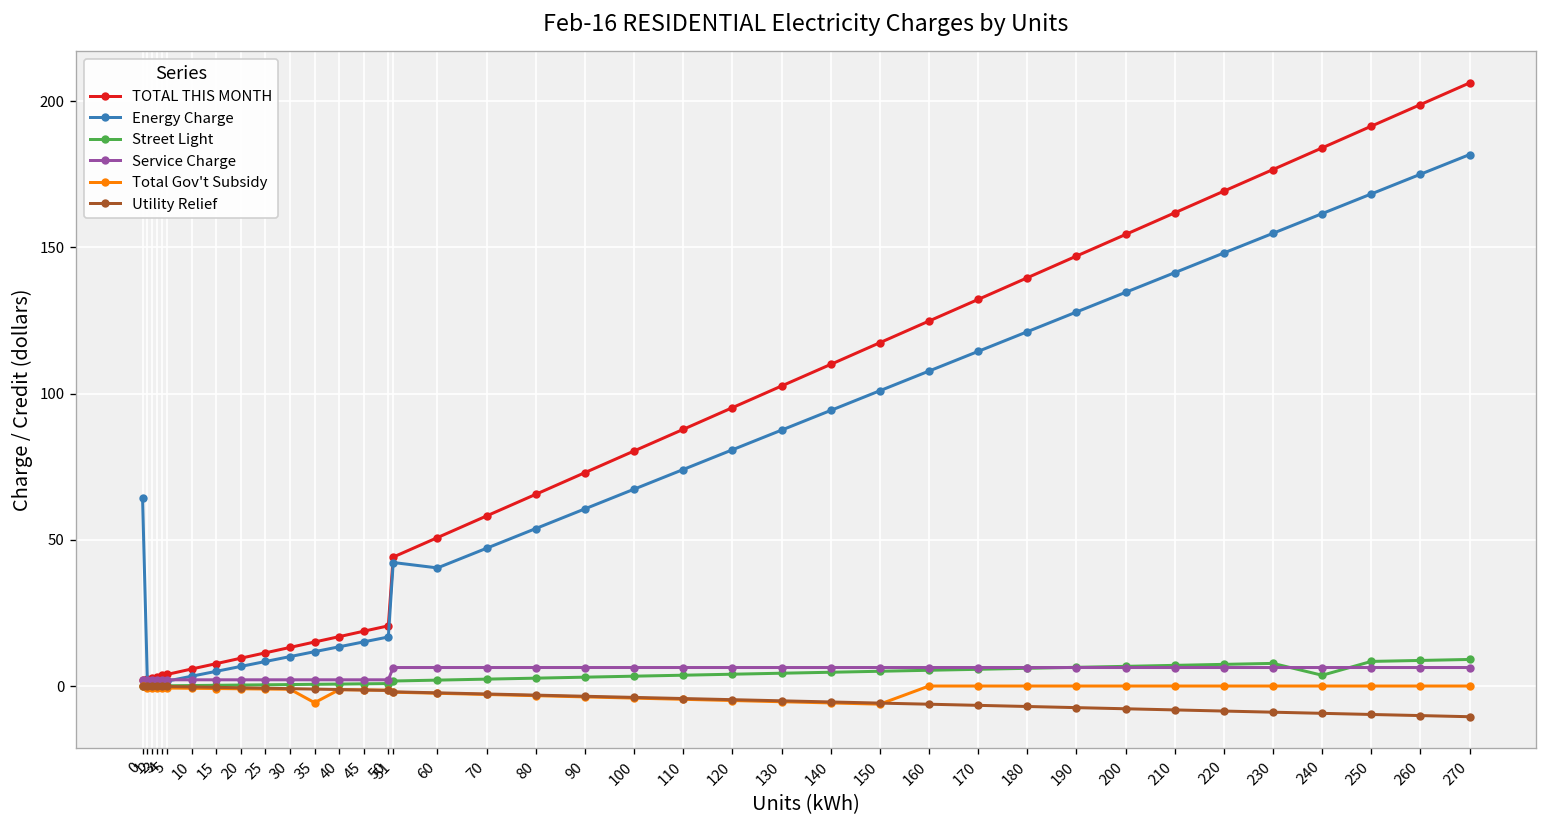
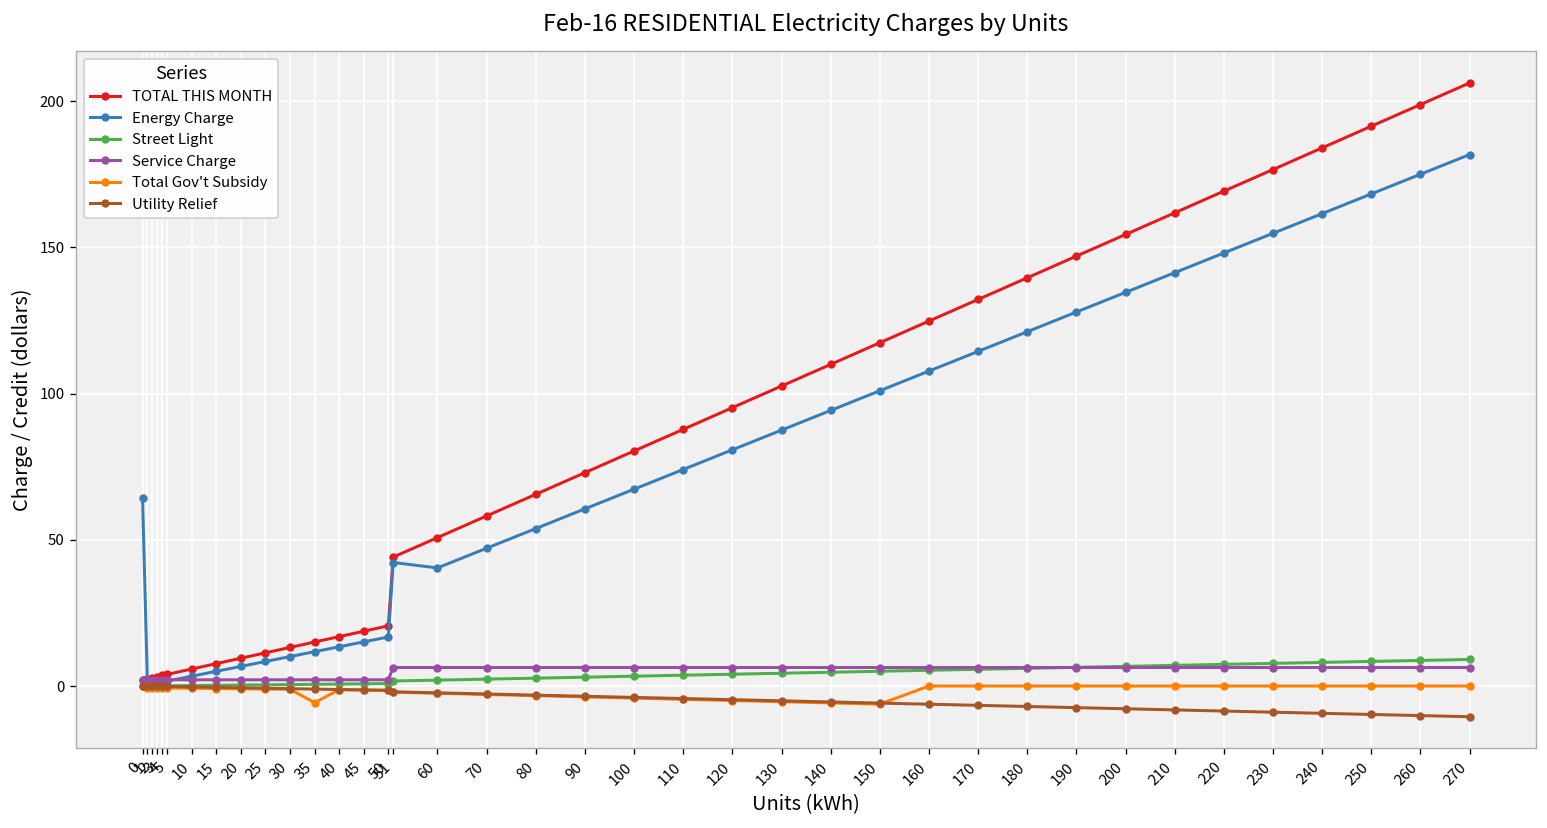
  {
    "TOTAL THIS MONTH": {
      "3": 3,
      "4": 4,
      "5": 4,
      "10": 6,
      "15": 8,
      "20": 10,
      "25": 11,
      "30": 13,
      "35": 15,
      "40": 17,
      "45": 19,
      "50": 21,
      "51": 44,
      "60": 51,
      "70": 58,
      "80": 66,
      "90": 73,
      "100": 80,
      "110": 88,
      "120": 95,
      "130": 103,
      "140": 110,
      "150": 117,
      "160": 125,
      "170": 132,
      "180": 140,
      "190": 147,
      "200": 154,
      "210": 162,
      "220": 169,
      "230": 177,
      "240": 184,
      "250": 192,
      "260": 199,
      "270": 206
    },
    "Energy Charge": {
      "0": 64,
      "10": 3,
      "15": 5,
      "20": 7,
      "25": 8,
      "30": 10,
      "35": 12,
      "40": 13,
      "45": 15,
      "50": 17,
      "51": 42,
      "60": 40,
      "70": 47,
      "80": 54,
      "90": 61,
      "100": 67,
      "110": 74,
      "120": 81,
      "130": 88,
      "140": 94,
      "150": 101,
      "160": 108,
      "170": 114,
      "180": 121,
      "190": 128,
      "200": 135,
      "210": 141,
      "220": 148,
      "230": 155,
      "240": 162,
      "250": 168,
      "260": 175,
      "270": 182
    },
    "Street Light": {
      "25": 0,
      "30": 1,
      "35": 1,
      "40": 1,
      "45": 1,
      "50": 1,
      "51": 2,
      "60": 2,
      "70": 2,
      "80": 3,
      "90": 3,
      "100": 3,
      "110": 4,
      "120": 4,
      "130": 4,
      "140": 5,
      "150": 5,
      "220": 7,
      "230": 8,
-     "240": 4,
+     "240": 8,
      "250": 8,
      "260": 9,
      "270": 9
    },
    "Service Charge": {
      "3": 2,
      "10": 2,
      "15": 2,
      "20": 2,
      "25": 2,
      "30": 2,
      "35": 2,
      "40": 2,
      "45": 2,
      "50": 2,
      "51": 6,
      "60": 6,
      "70": 6,
      "80": 6,
      "90": 6,
      "100": 6,
      "110": 6,
      "120": 6,
      "130": 6,
      "140": 6,
      "150": 6,
      "220": 6,
      "230": 6,
      "240": 6,
      "250": 6,
      "260": 6,
      "270": 6
    },
    "Total Gov't Subsidy": {
      "35": -6,
      "160": 0,
      "170": 0,
      "180": 0,
      "190": 0,
      "200": 0,
      "210": 0,
      "220": 0,
      "230": 0,
      "240": 0,
      "250": 0,
      "260": 0,
      "270": 0
    },
    "Utility Relief": {
      "35": -1,
      "160": -6,
      "170": -7,
      "180": -7,
      "190": -7,
      "200": -8,
      "210": -8,
      "220": -9,
      "230": -9,
      "240": -9,
      "250": -10,
      "260": -10,
      "270": -11
    }
  }
